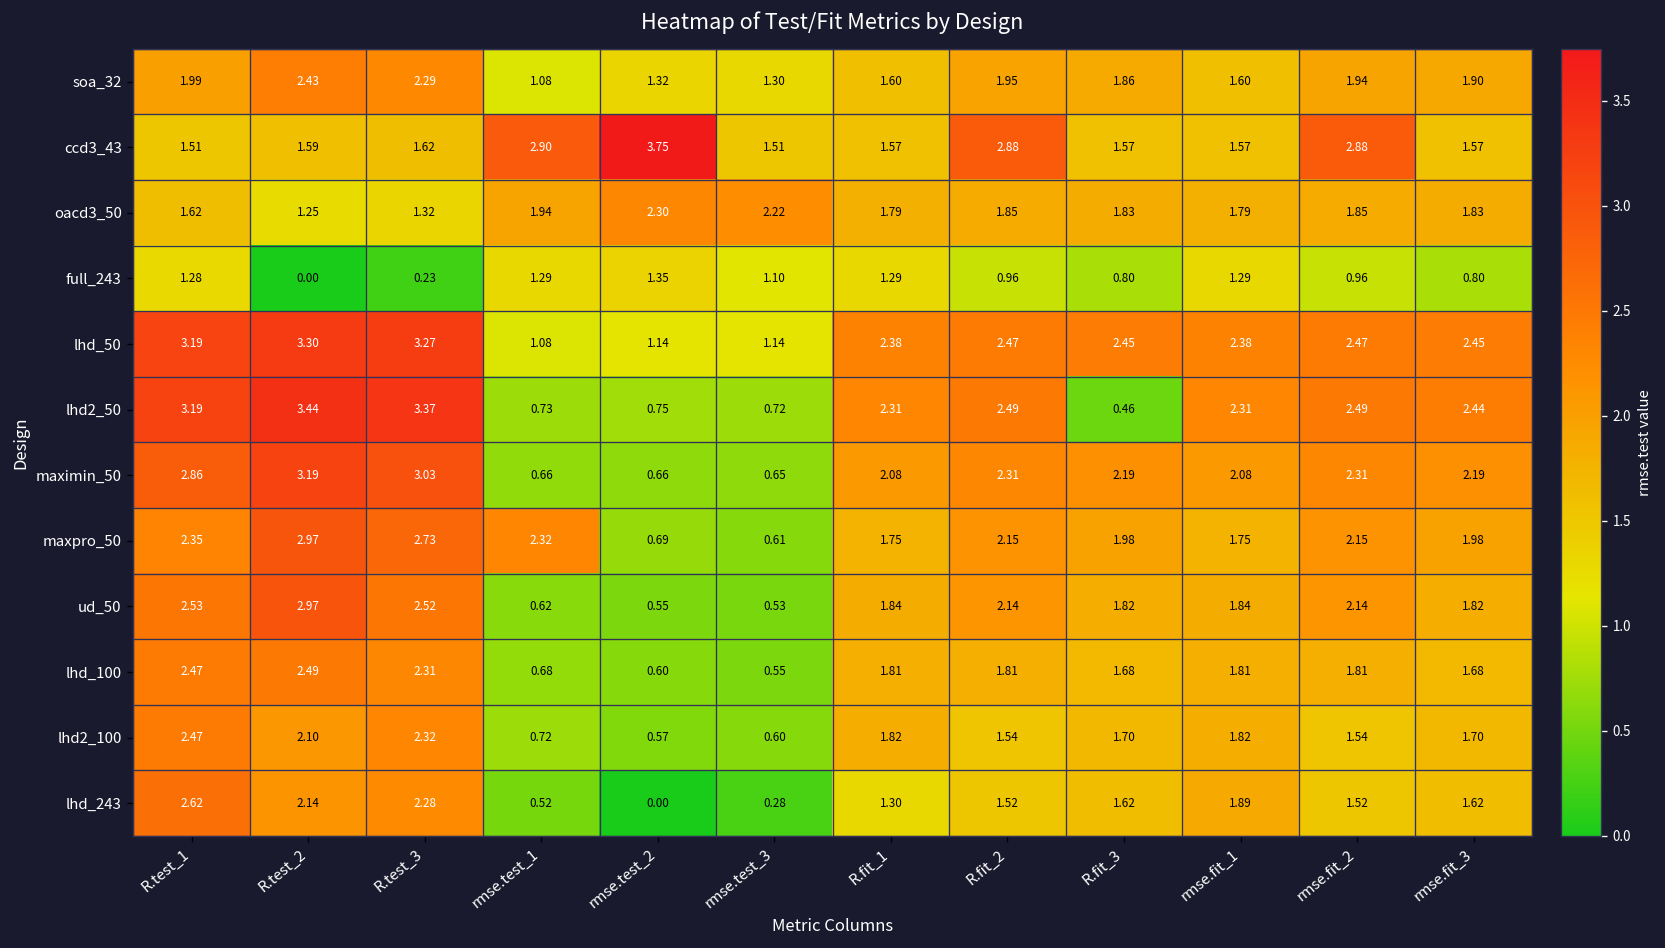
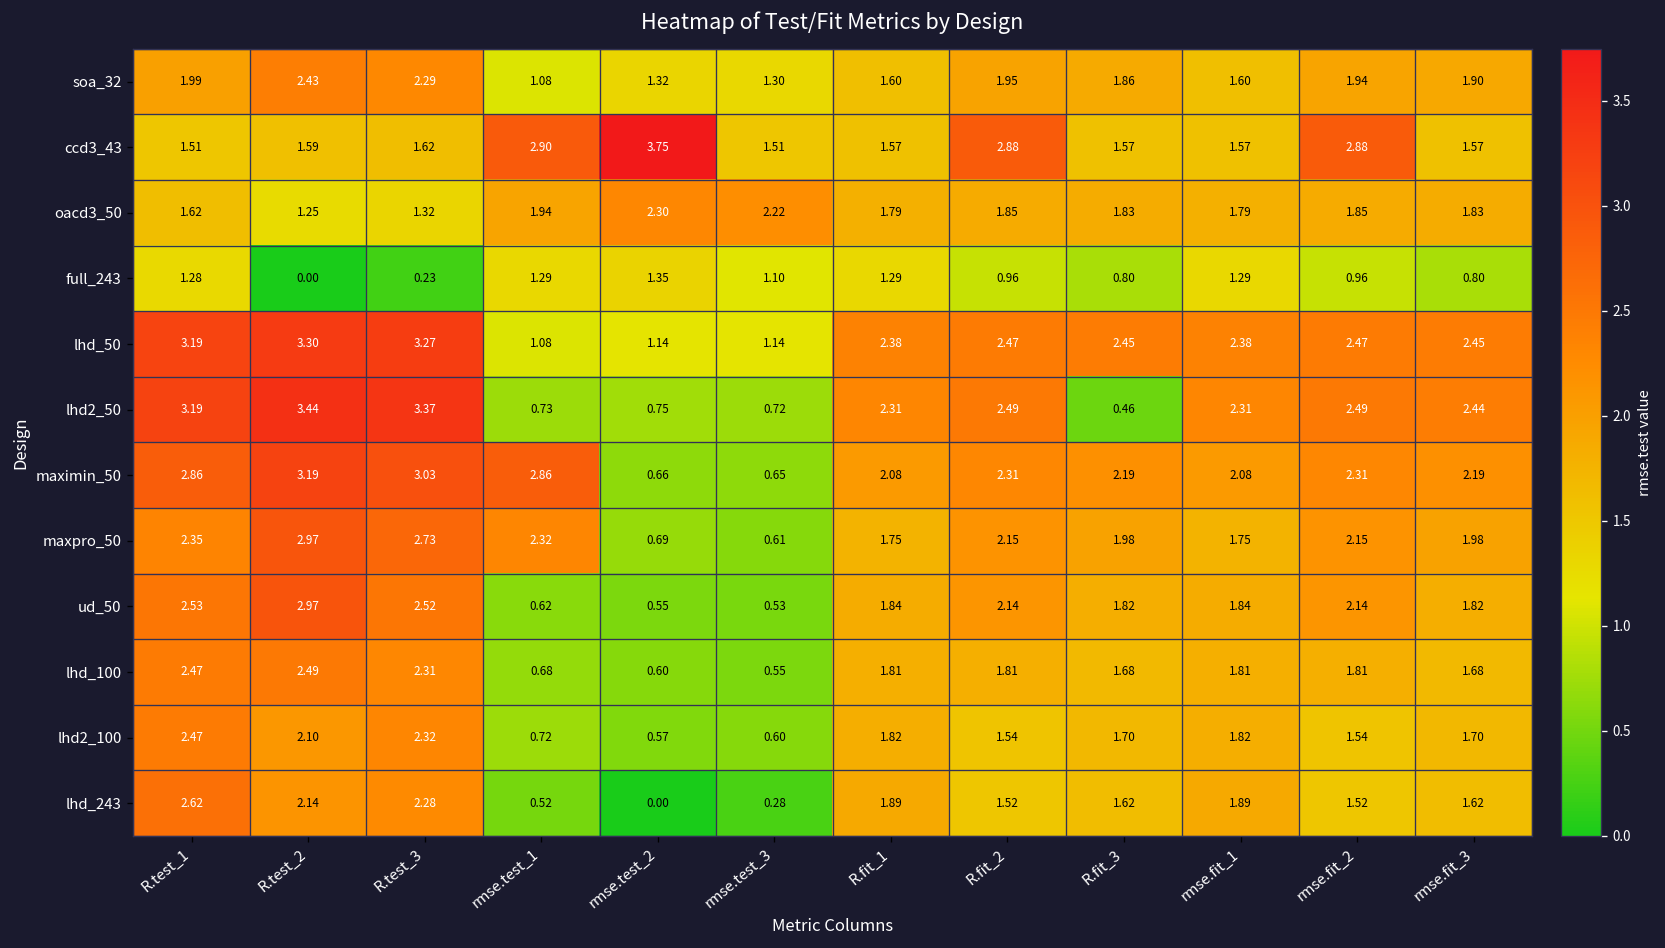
  {
    "soa_32": {
      "R.test_1": 1.99,
      "R.test_2": 2.43,
      "R.test_3": 2.29,
      "rmse.test_1": 1.08,
      "rmse.test_2": 1.32,
      "rmse.test_3": 1.30,
      "R.fit_1": 1.60,
      "R.fit_2": 1.95,
      "R.fit_3": 1.86,
      "rmse.fit_1": 1.60,
      "rmse.fit_2": 1.94,
      "rmse.fit_3": 1.90
    },
    "ccd3_43": {
      "R.test_1": 1.51,
      "R.test_2": 1.59,
      "R.test_3": 1.62,
      "rmse.test_1": 2.90,
      "rmse.test_2": 3.75,
      "rmse.test_3": 1.51,
      "R.fit_1": 1.57,
      "R.fit_2": 2.88,
      "R.fit_3": 1.57,
      "rmse.fit_1": 1.57,
      "rmse.fit_2": 2.88,
      "rmse.fit_3": 1.57
    },
    "oacd3_50": {
      "R.test_1": 1.62,
      "R.test_2": 1.25,
      "R.test_3": 1.32,
      "rmse.test_1": 1.94,
      "rmse.test_2": 2.30,
      "rmse.test_3": 2.22,
      "R.fit_1": 1.79,
      "R.fit_2": 1.85,
      "R.fit_3": 1.83,
      "rmse.fit_1": 1.79,
      "rmse.fit_2": 1.85,
      "rmse.fit_3": 1.83
    },
    "full_243": {
      "R.test_1": 1.28,
      "R.test_2": 0.00,
      "R.test_3": 0.23,
      "rmse.test_1": 1.29,
      "rmse.test_2": 1.35,
      "rmse.test_3": 1.10,
      "R.fit_1": 1.29,
      "R.fit_2": 0.96,
      "R.fit_3": 0.80,
      "rmse.fit_1": 1.29,
      "rmse.fit_2": 0.96,
      "rmse.fit_3": 0.80
    },
    "lhd_50": {
      "R.test_1": 3.19,
      "R.test_2": 3.30,
      "R.test_3": 3.27,
      "rmse.test_1": 1.08,
      "rmse.test_2": 1.14,
      "rmse.test_3": 1.14,
      "R.fit_1": 2.38,
      "R.fit_2": 2.47,
      "R.fit_3": 2.45,
      "rmse.fit_1": 2.38,
      "rmse.fit_2": 2.47,
      "rmse.fit_3": 2.45
    },
    "lhd2_50": {
      "R.test_1": 3.19,
      "R.test_2": 3.44,
      "R.test_3": 3.37,
      "rmse.test_1": 0.73,
      "rmse.test_2": 0.75,
      "rmse.test_3": 0.72,
      "R.fit_1": 2.31,
      "R.fit_2": 2.49,
      "R.fit_3": 0.46,
      "rmse.fit_1": 2.31,
      "rmse.fit_2": 2.49,
      "rmse.fit_3": 2.44
    },
    "maximin_50": {
      "R.test_1": 2.86,
      "R.test_2": 3.19,
      "R.test_3": 3.03,
-     "rmse.test_1": 0.66,
+     "rmse.test_1": 2.86,
      "rmse.test_2": 0.66,
      "rmse.test_3": 0.65,
      "R.fit_1": 2.08,
      "R.fit_2": 2.31,
      "R.fit_3": 2.19,
      "rmse.fit_1": 2.08,
      "rmse.fit_2": 2.31,
      "rmse.fit_3": 2.19
    },
    "maxpro_50": {
      "R.test_1": 2.35,
      "R.test_2": 2.97,
      "R.test_3": 2.73,
      "rmse.test_1": 2.32,
      "rmse.test_2": 0.69,
      "rmse.test_3": 0.61,
      "R.fit_1": 1.75,
      "R.fit_2": 2.15,
      "R.fit_3": 1.98,
      "rmse.fit_1": 1.75,
      "rmse.fit_2": 2.15,
      "rmse.fit_3": 1.98
    },
    "ud_50": {
      "R.test_1": 2.53,
      "R.test_2": 2.97,
      "R.test_3": 2.52,
      "rmse.test_1": 0.62,
      "rmse.test_2": 0.55,
      "rmse.test_3": 0.53,
      "R.fit_1": 1.84,
      "R.fit_2": 2.14,
      "R.fit_3": 1.82,
      "rmse.fit_1": 1.84,
      "rmse.fit_2": 2.14,
      "rmse.fit_3": 1.82
    },
    "lhd_100": {
      "R.test_1": 2.47,
      "R.test_2": 2.49,
      "R.test_3": 2.31,
      "rmse.test_1": 0.68,
      "rmse.test_2": 0.60,
      "rmse.test_3": 0.55,
      "R.fit_1": 1.81,
      "R.fit_2": 1.81,
      "R.fit_3": 1.68,
      "rmse.fit_1": 1.81,
      "rmse.fit_2": 1.81,
      "rmse.fit_3": 1.68
    },
    "lhd2_100": {
      "R.test_1": 2.47,
      "R.test_2": 2.10,
      "R.test_3": 2.32,
      "rmse.test_1": 0.72,
      "rmse.test_2": 0.57,
      "rmse.test_3": 0.60,
      "R.fit_1": 1.82,
      "R.fit_2": 1.54,
      "R.fit_3": 1.70,
      "rmse.fit_1": 1.82,
      "rmse.fit_2": 1.54,
      "rmse.fit_3": 1.70
    },
    "lhd_243": {
      "R.test_1": 2.62,
      "R.test_2": 2.14,
      "R.test_3": 2.28,
      "rmse.test_1": 0.52,
      "rmse.test_2": 0.00,
      "rmse.test_3": 0.28,
-     "R.fit_1": 1.30,
+     "R.fit_1": 1.89,
      "R.fit_2": 1.52,
      "R.fit_3": 1.62,
      "rmse.fit_1": 1.89,
      "rmse.fit_2": 1.52,
      "rmse.fit_3": 1.62
    }
  }
